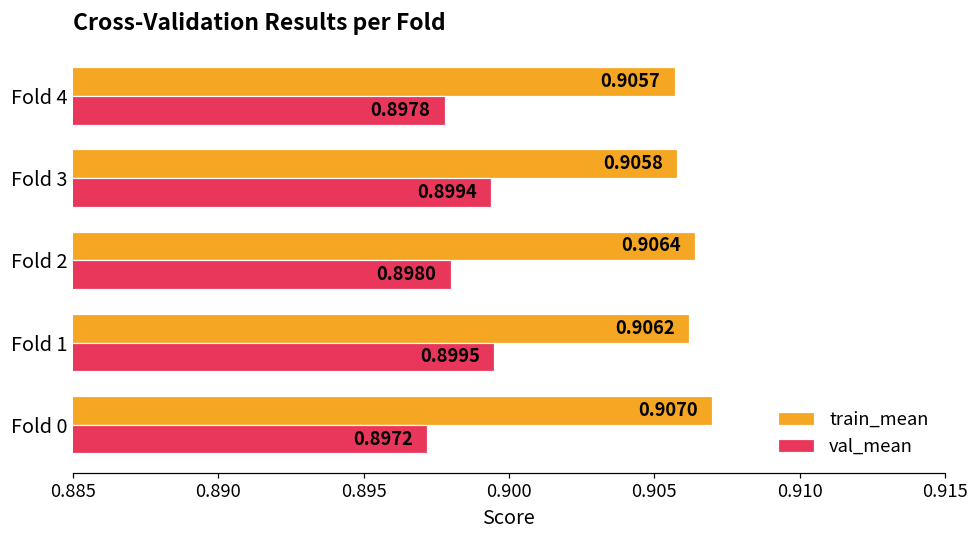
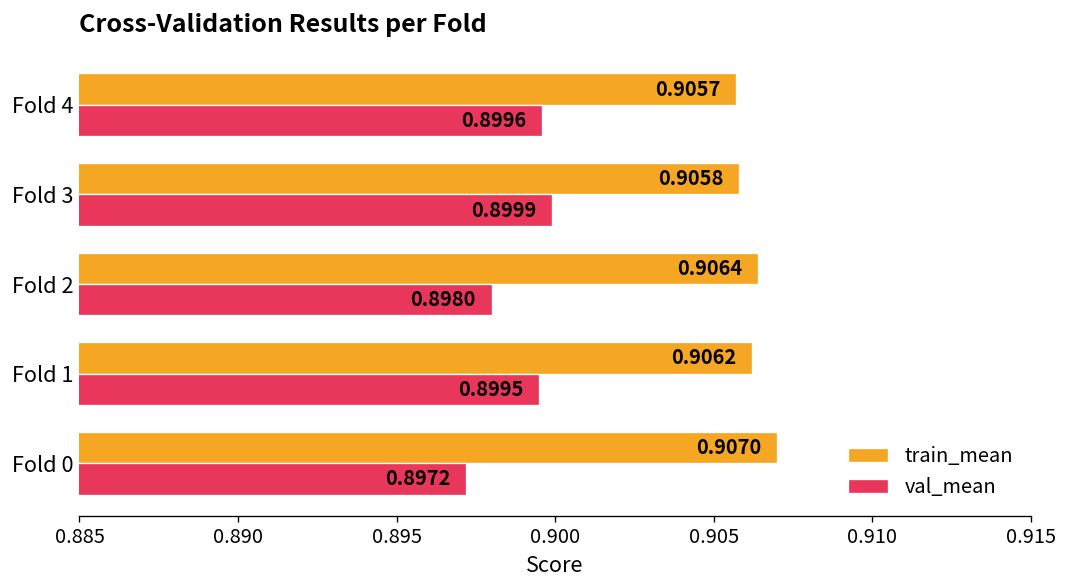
  {
    "train_mean": {
      "Fold 4": 0.9057,
      "Fold 3": 0.9058,
      "Fold 2": 0.9064,
      "Fold 1": 0.9062,
      "Fold 0": 0.9070
    },
    "val_mean": {
-     "Fold 4": 0.8978,
-     "Fold 3": 0.8994,
+     "Fold 4": 0.8996,
+     "Fold 3": 0.8999,
      "Fold 2": 0.8980,
      "Fold 1": 0.8995,
      "Fold 0": 0.8972
    }
  }
